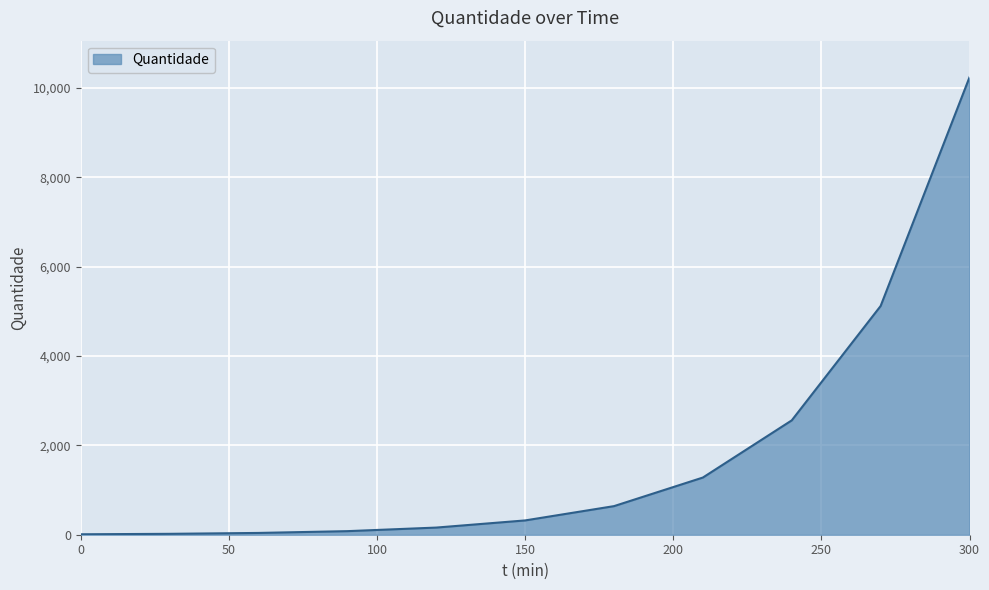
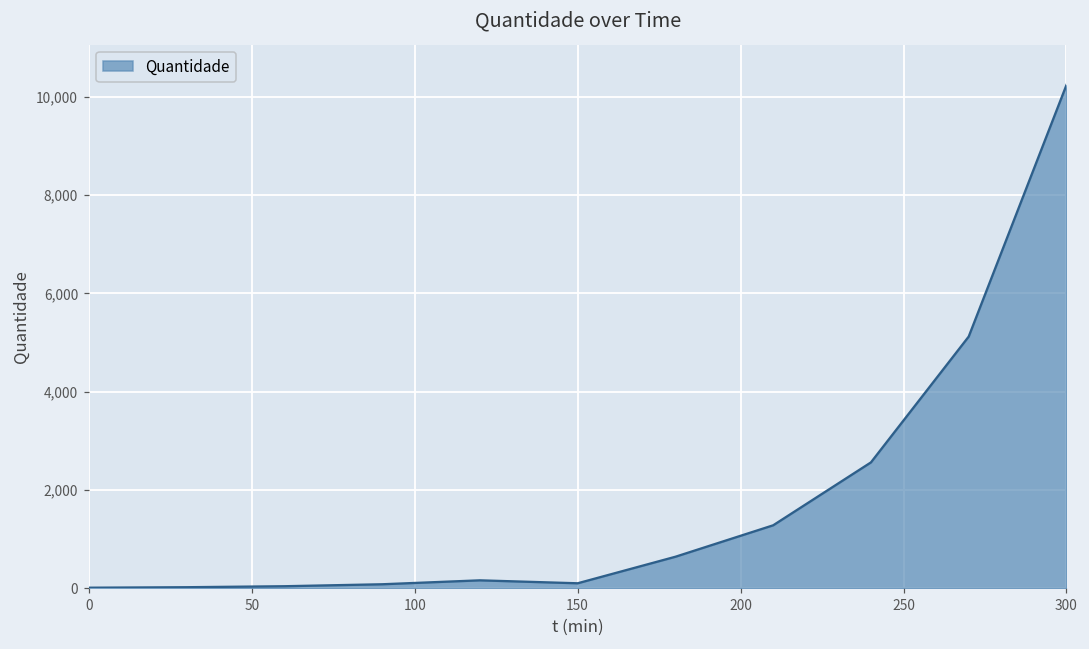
  {
    "0": "0",
-   "150": "300",
+   "150": "100",
    "300": "10,200"
  }
